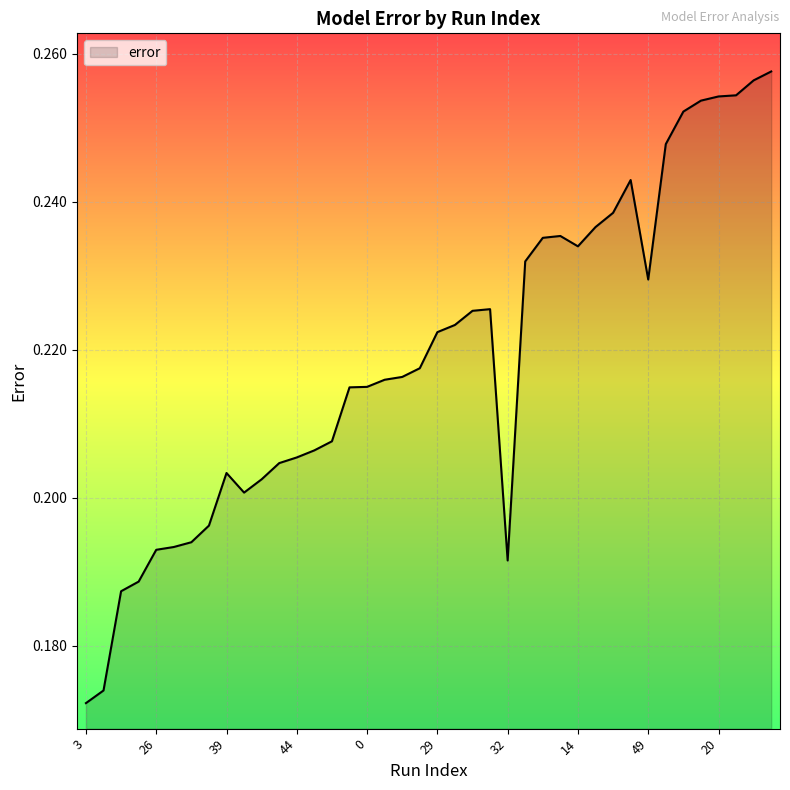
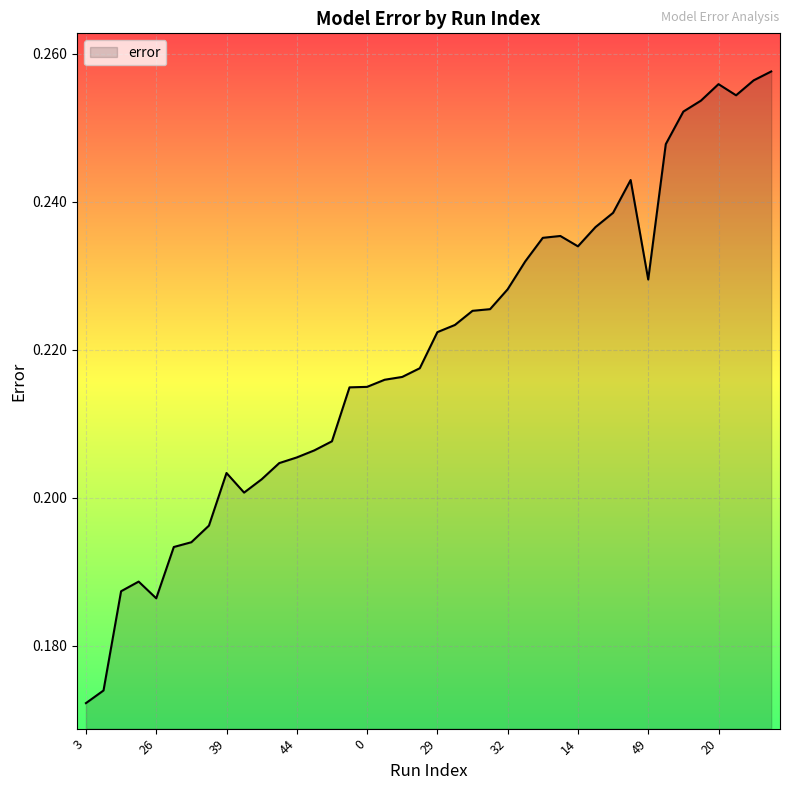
  {
    "3": 0.172,
-   "26": 0.193,
+   "26": 0.186,
    "39": 0.203,
    "44": 0.205,
    "0": 0.215,
    "29": 0.222,
-   "32": 0.192,
+   "32": 0.228,
    "14": 0.234,
    "49": 0.229,
-   "20": 0.254
+   "20": 0.256
  }
